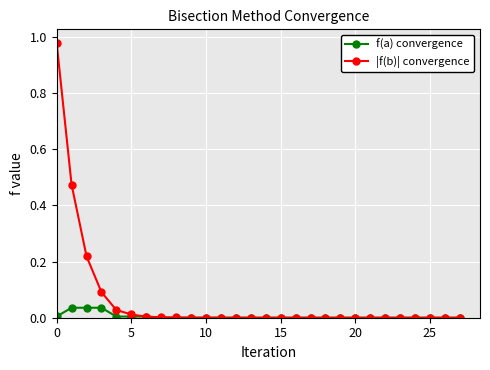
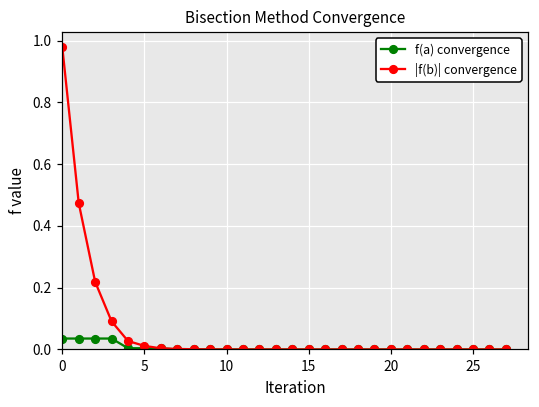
  {
    "f(a) convergence": {
-     "0": 0.00
+     "0": 0.04
    },
    "|f(b)| convergence": {
      "0": 0.98
    }
  }
